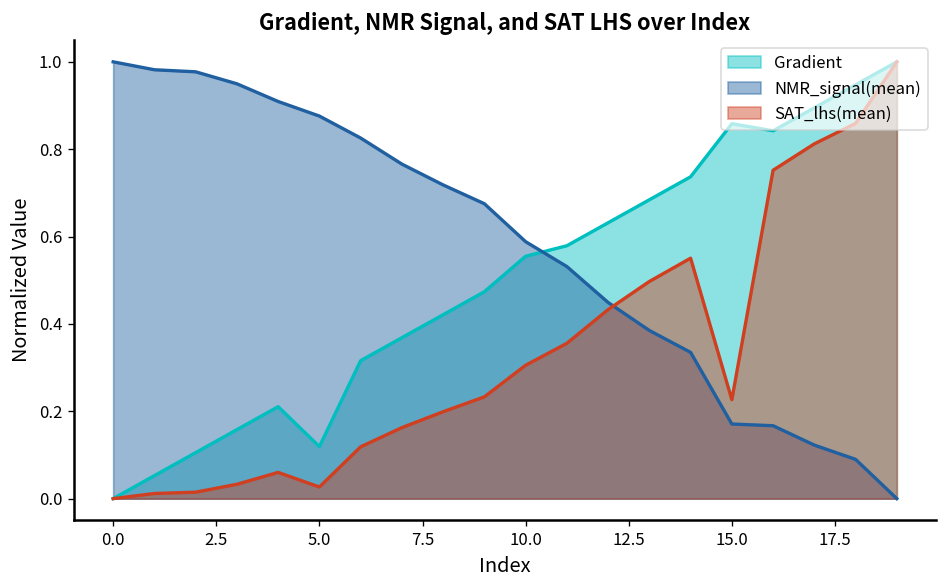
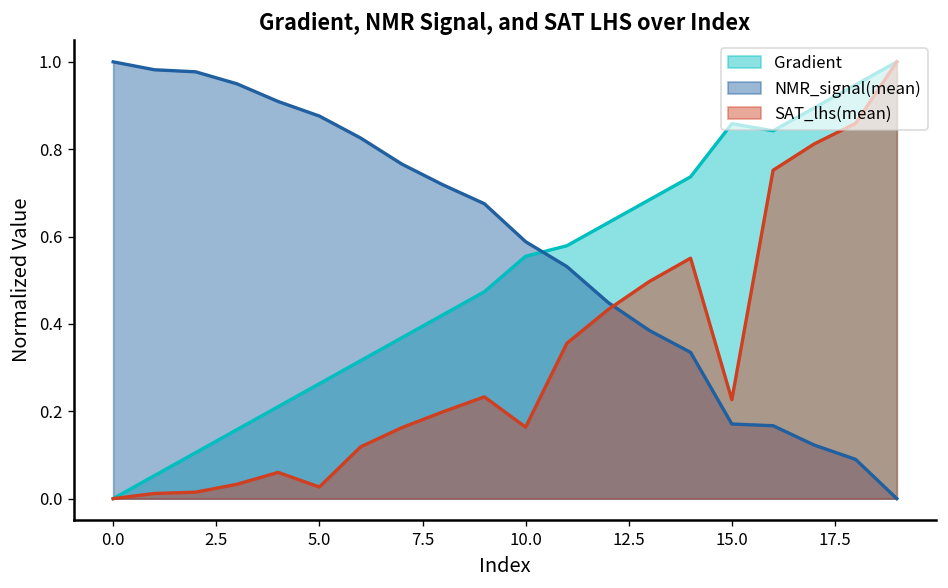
  {
    "Gradient": {
-     "5.0": 0.12,
+     "5.0": 0.26,
      "10.0": 0.55
    },
    "NMR_signal(mean)": {
      "0.0": 1.00,
      "5.0": 0.88,
      "10.0": 0.59,
      "15.0": 0.17
    },
    "SAT_lhs(mean)": {
      "5.0": 0.03,
-     "10.0": 0.31,
+     "10.0": 0.16,
      "15.0": 0.23
    }
  }
